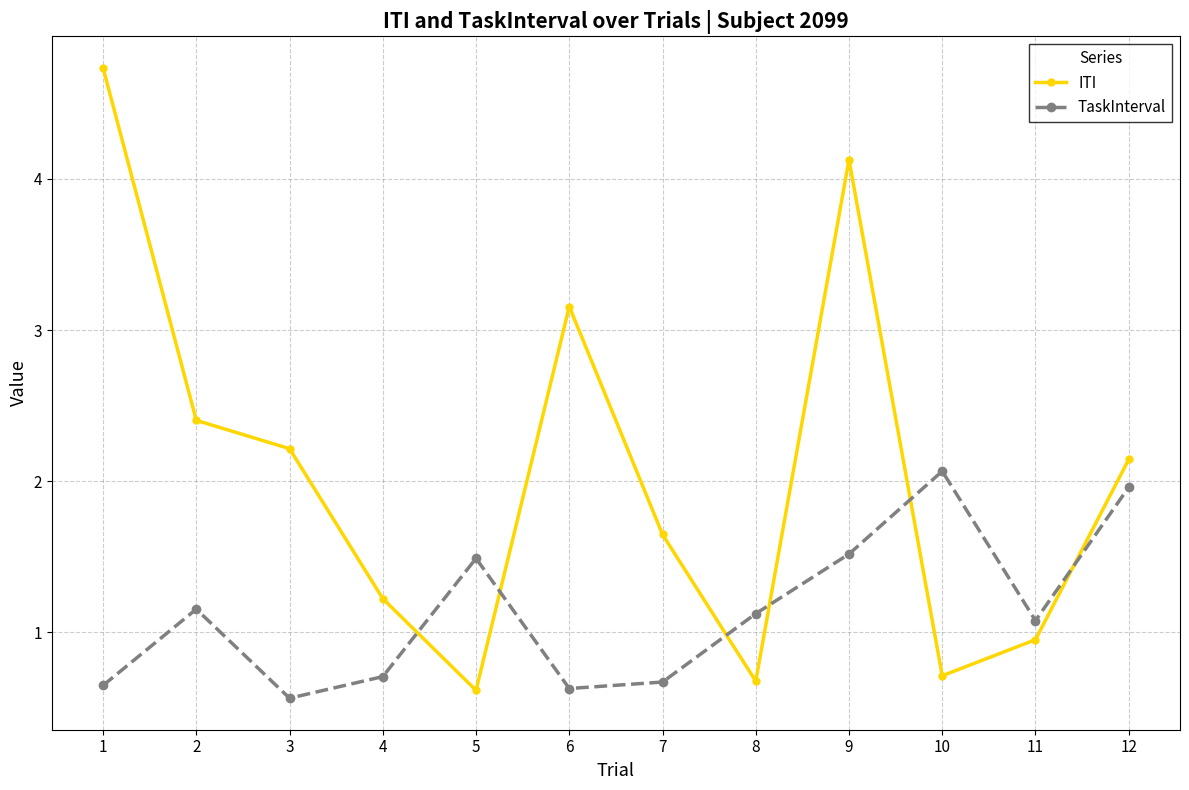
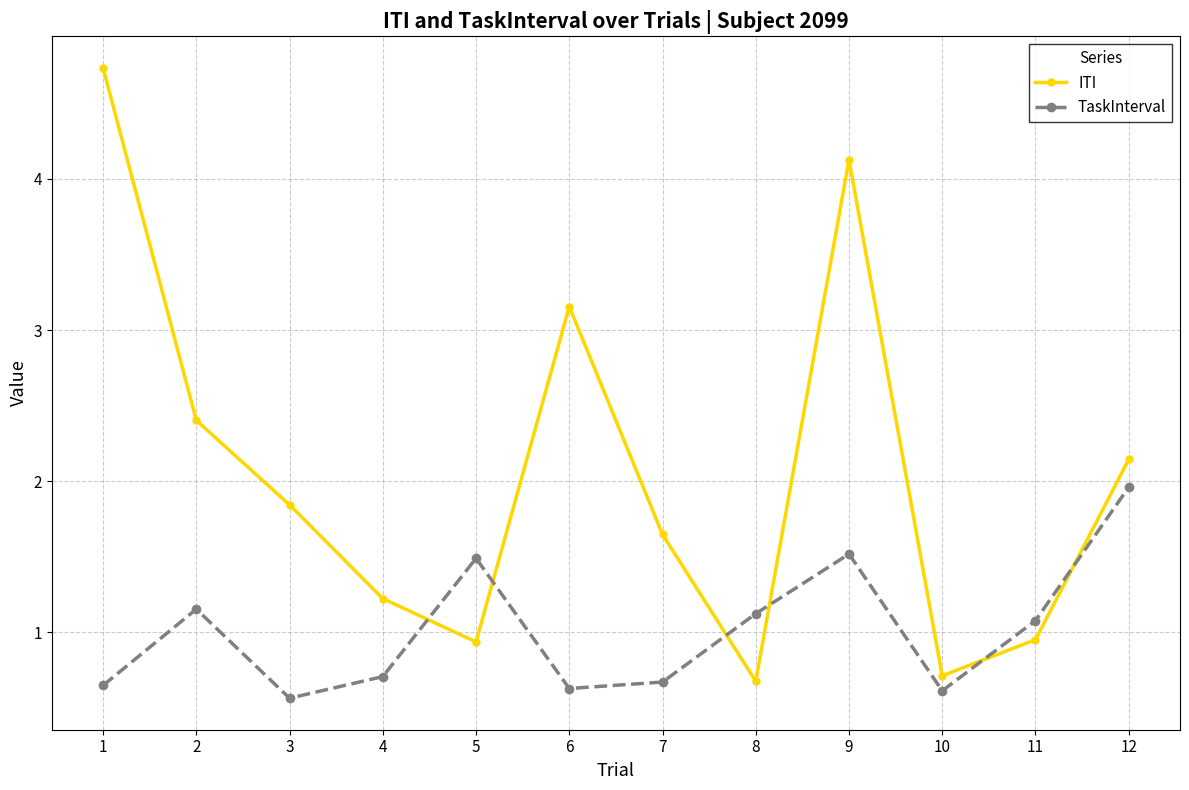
  {
    "ITI": {
      "1": 4.73,
      "2": 2.40,
-     "3": 2.21,
+     "3": 1.84,
      "4": 1.22,
-     "5": 0.62,
+     "5": 0.94,
      "6": 3.16,
      "7": 1.65,
      "8": 0.68,
      "9": 4.13,
      "10": 0.71,
      "11": 0.95,
      "12": 2.14
    },
    "TaskInterval": {
      "1": 0.65,
      "2": 1.15,
      "3": 0.56,
      "4": 0.71,
      "5": 1.49,
      "6": 0.63,
      "7": 0.67,
      "8": 1.12,
      "9": 1.52,
-     "10": 2.07,
+     "10": 0.61,
      "11": 1.08,
      "12": 1.96
    }
  }
